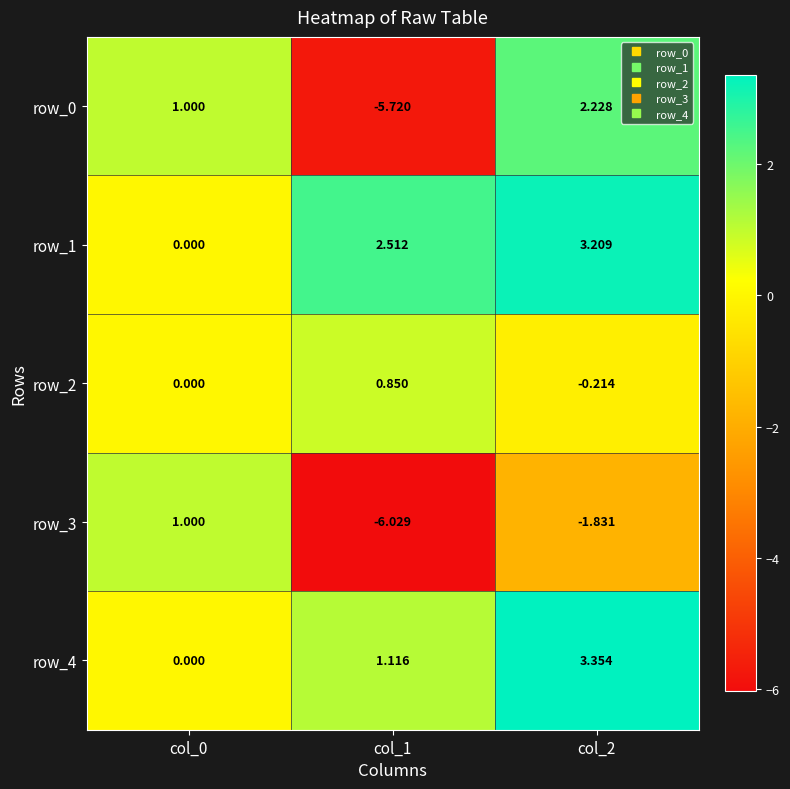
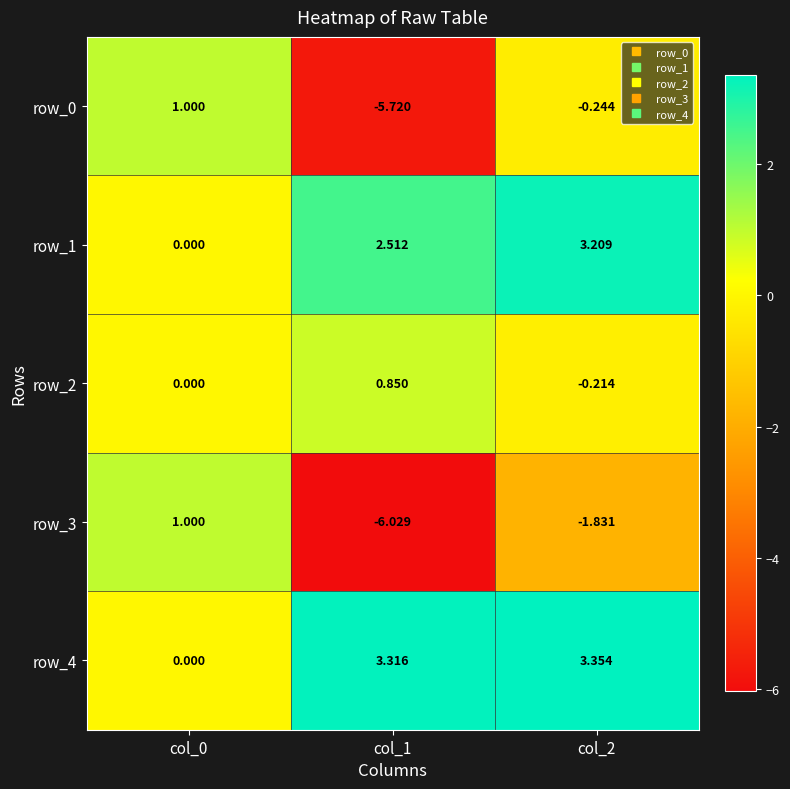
  {
    "row_0": {
      "col_0": 1.000,
      "col_1": -5.720,
-     "col_2": 2.228
+     "col_2": -0.244
    },
    "row_1": {
      "col_0": 0.000,
      "col_1": 2.512,
      "col_2": 3.209
    },
    "row_2": {
      "col_0": 0.000,
      "col_1": 0.850,
      "col_2": -0.214
    },
    "row_3": {
      "col_0": 1.000,
      "col_1": -6.029,
      "col_2": -1.831
    },
    "row_4": {
      "col_0": 0.000,
-     "col_1": 1.116,
+     "col_1": 3.316,
      "col_2": 3.354
    }
  }
